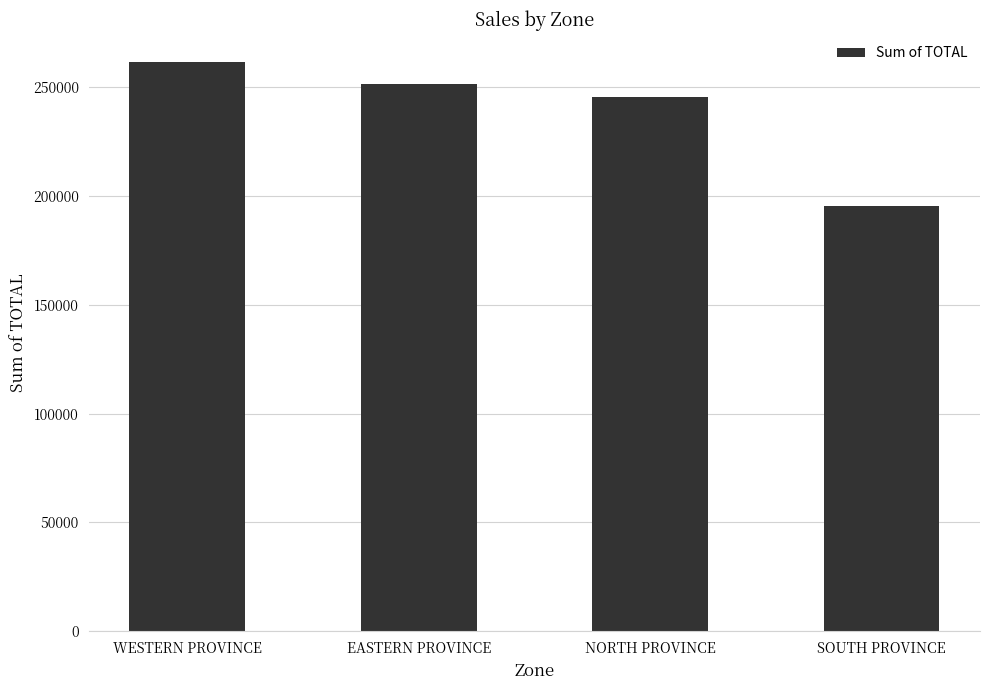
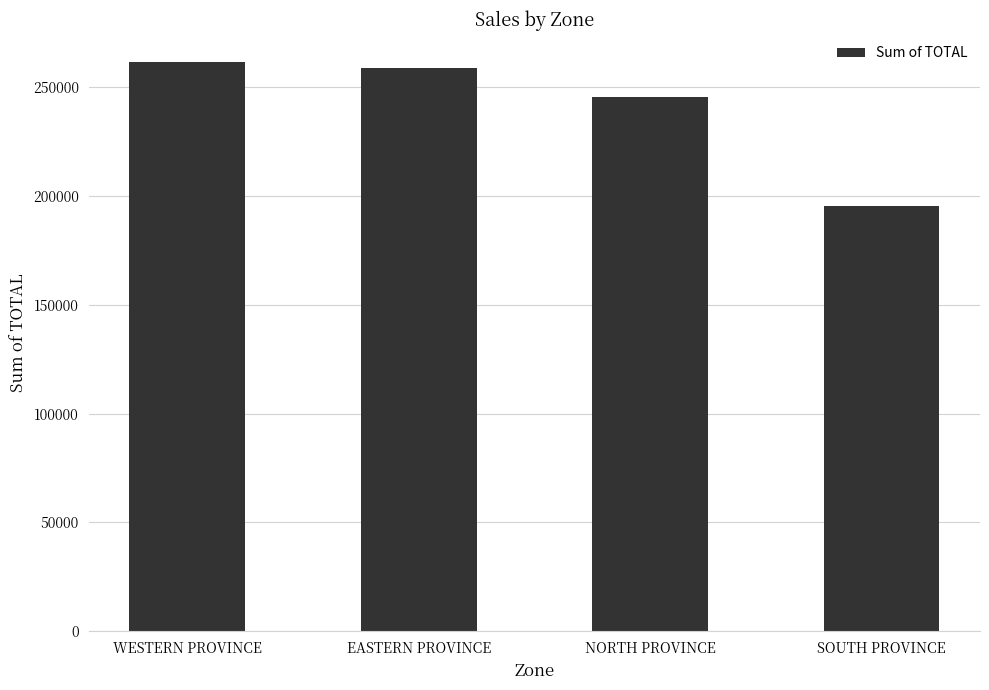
  {
    "WESTERN PROVINCE": 261000,
-   "EASTERN PROVINCE": 251000,
+   "EASTERN PROVINCE": 259000,
    "NORTH PROVINCE": 245000,
    "SOUTH PROVINCE": 195000
  }
